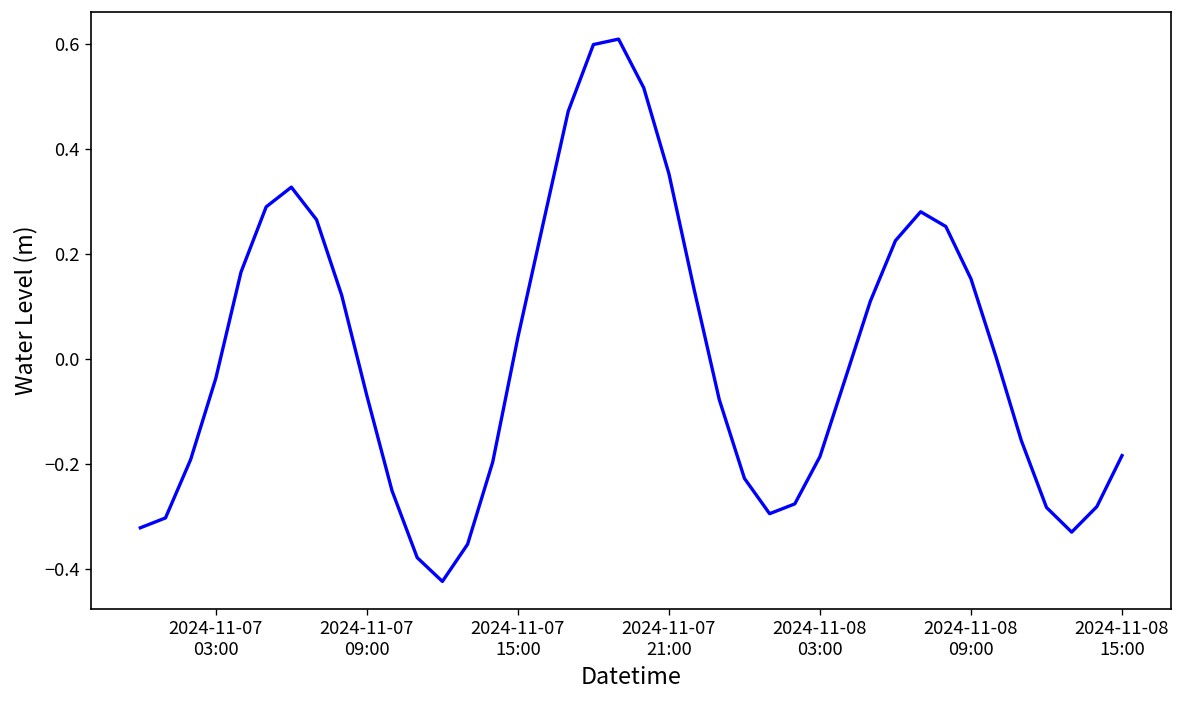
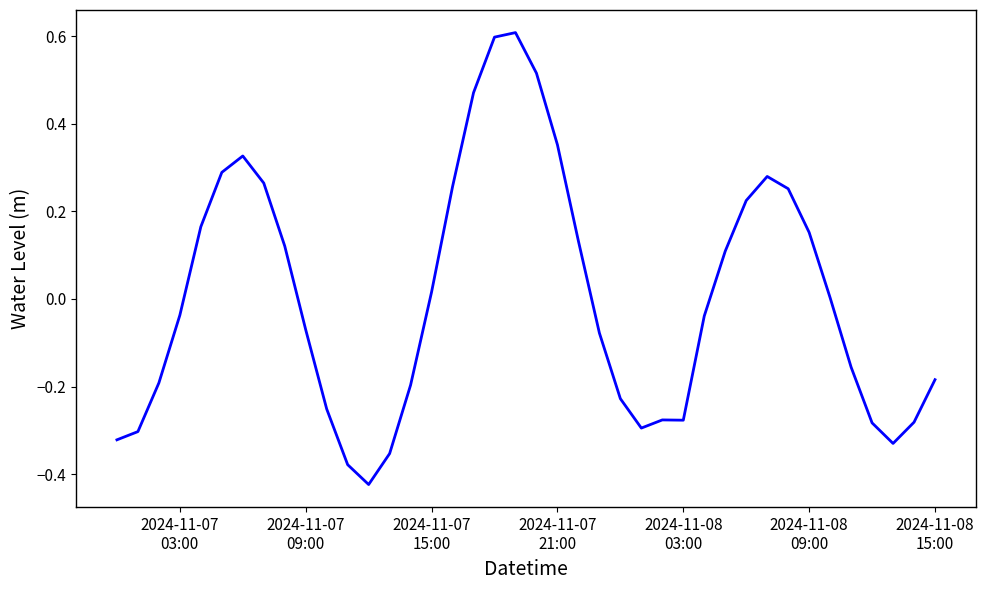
  {
    "2024-11-07 03:00": -0.04,
    "2024-11-07 09:00": -0.07,
-   "2024-11-07 15:00": 0.04,
+   "2024-11-07 15:00": 0.02,
    "2024-11-07 21:00": 0.35,
-   "2024-11-08 03:00": -0.19,
+   "2024-11-08 03:00": -0.28,
    "2024-11-08 09:00": 0.15,
    "2024-11-08 15:00": -0.18
  }
